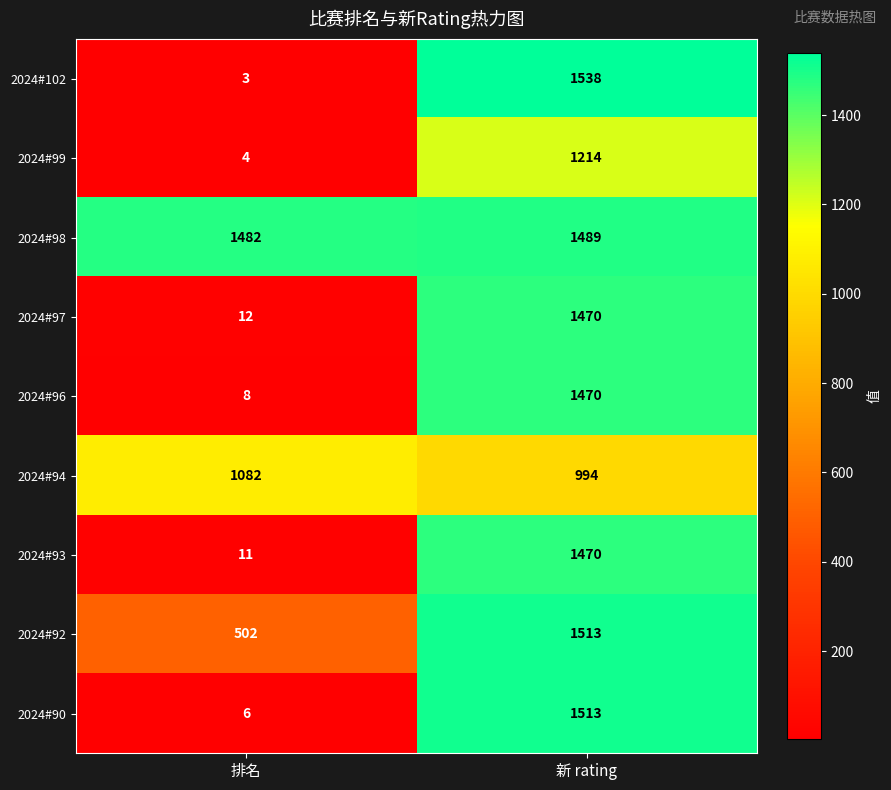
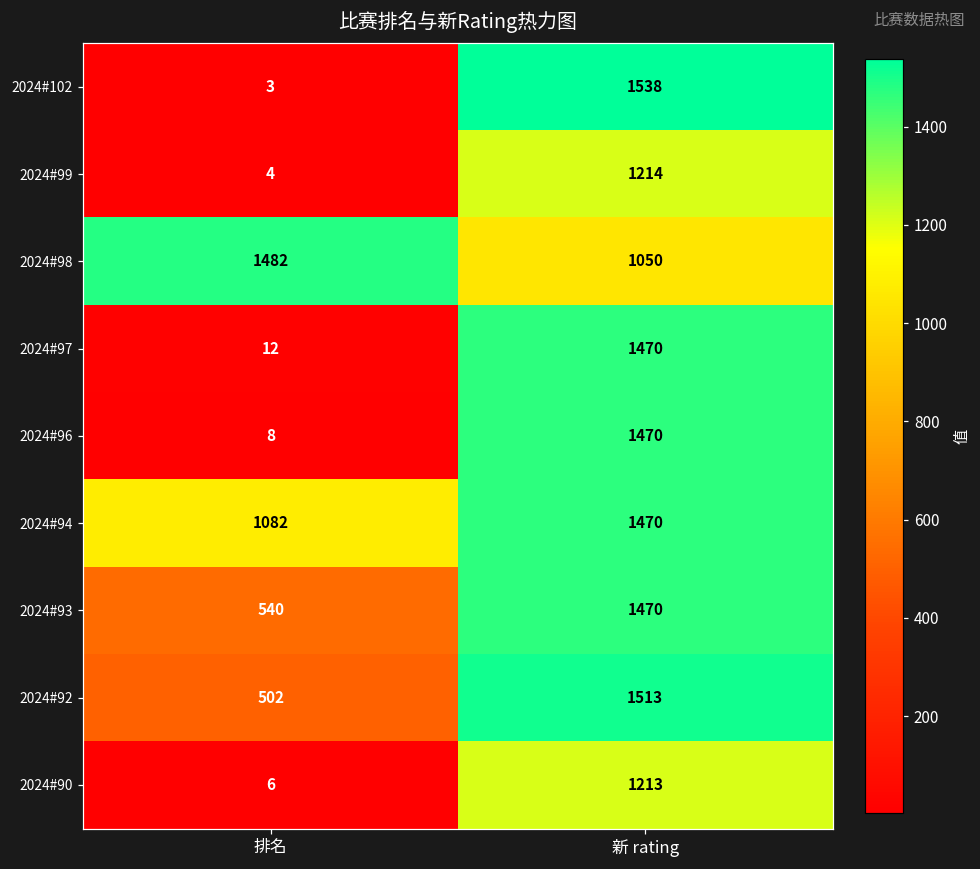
  {
    "2024#102": {
      "排名": 3,
      "新 rating": 1538
    },
    "2024#99": {
      "排名": 4,
      "新 rating": 1214
    },
    "2024#98": {
      "排名": 1482,
-     "新 rating": 1489
+     "新 rating": 1050
    },
    "2024#97": {
      "排名": 12,
      "新 rating": 1470
    },
    "2024#96": {
      "排名": 8,
      "新 rating": 1470
    },
    "2024#94": {
      "排名": 1082,
-     "新 rating": 994
+     "新 rating": 1470
    },
    "2024#93": {
-     "排名": 11,
+     "排名": 540,
      "新 rating": 1470
    },
    "2024#92": {
      "排名": 502,
      "新 rating": 1513
    },
    "2024#90": {
      "排名": 6,
-     "新 rating": 1513
+     "新 rating": 1213
    }
  }
